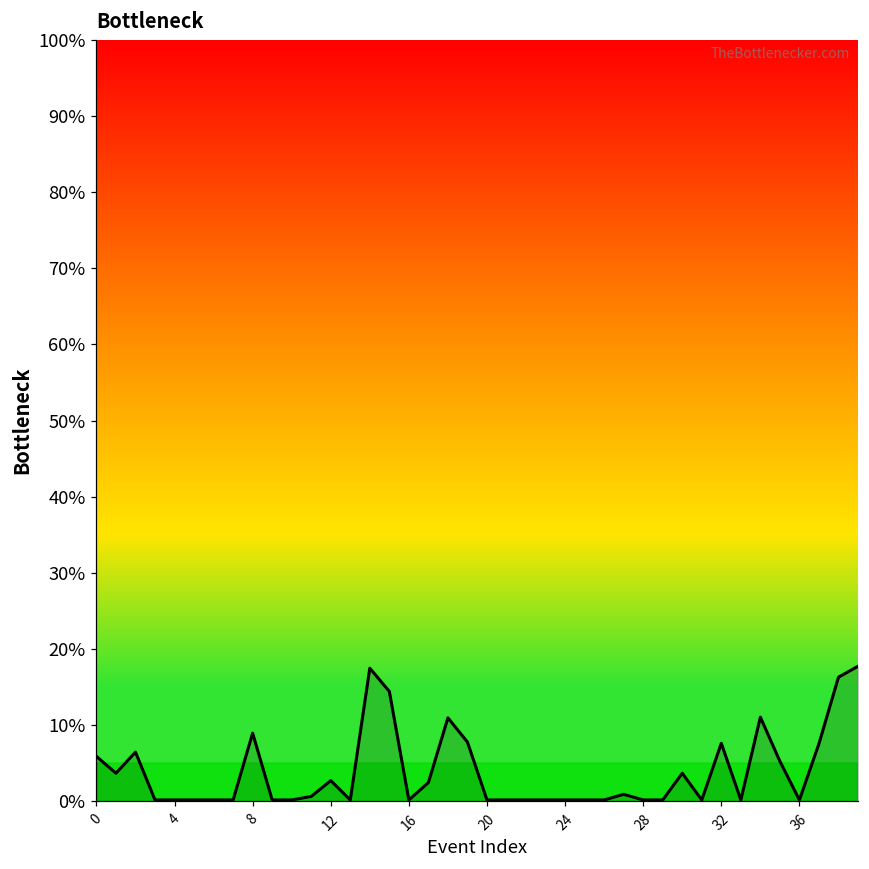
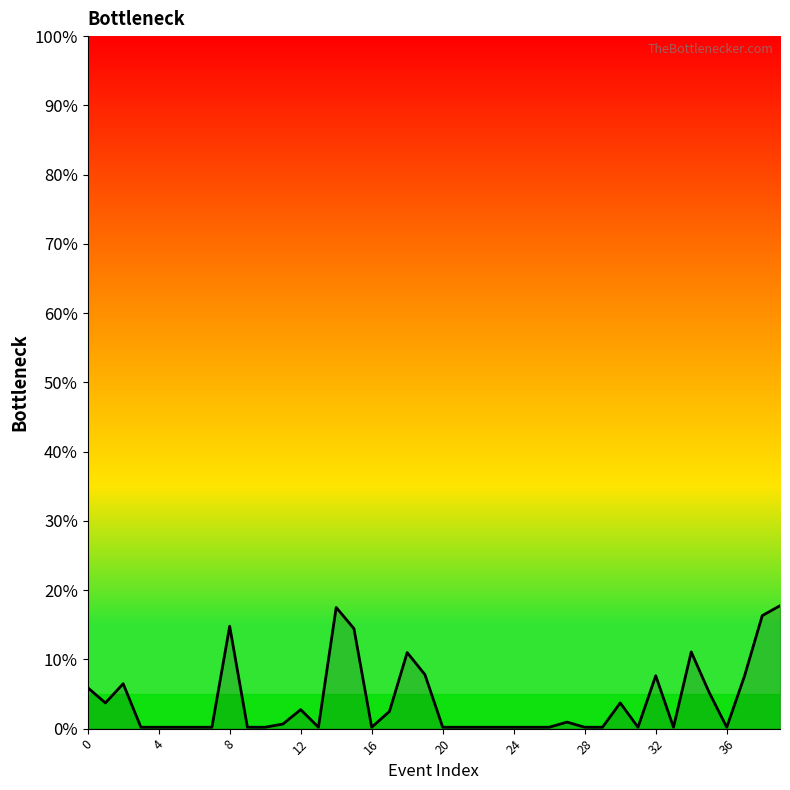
  {
    "0": "6%",
-   "8": "9%",
+   "8": "15%",
    "32": "8%"
  }
